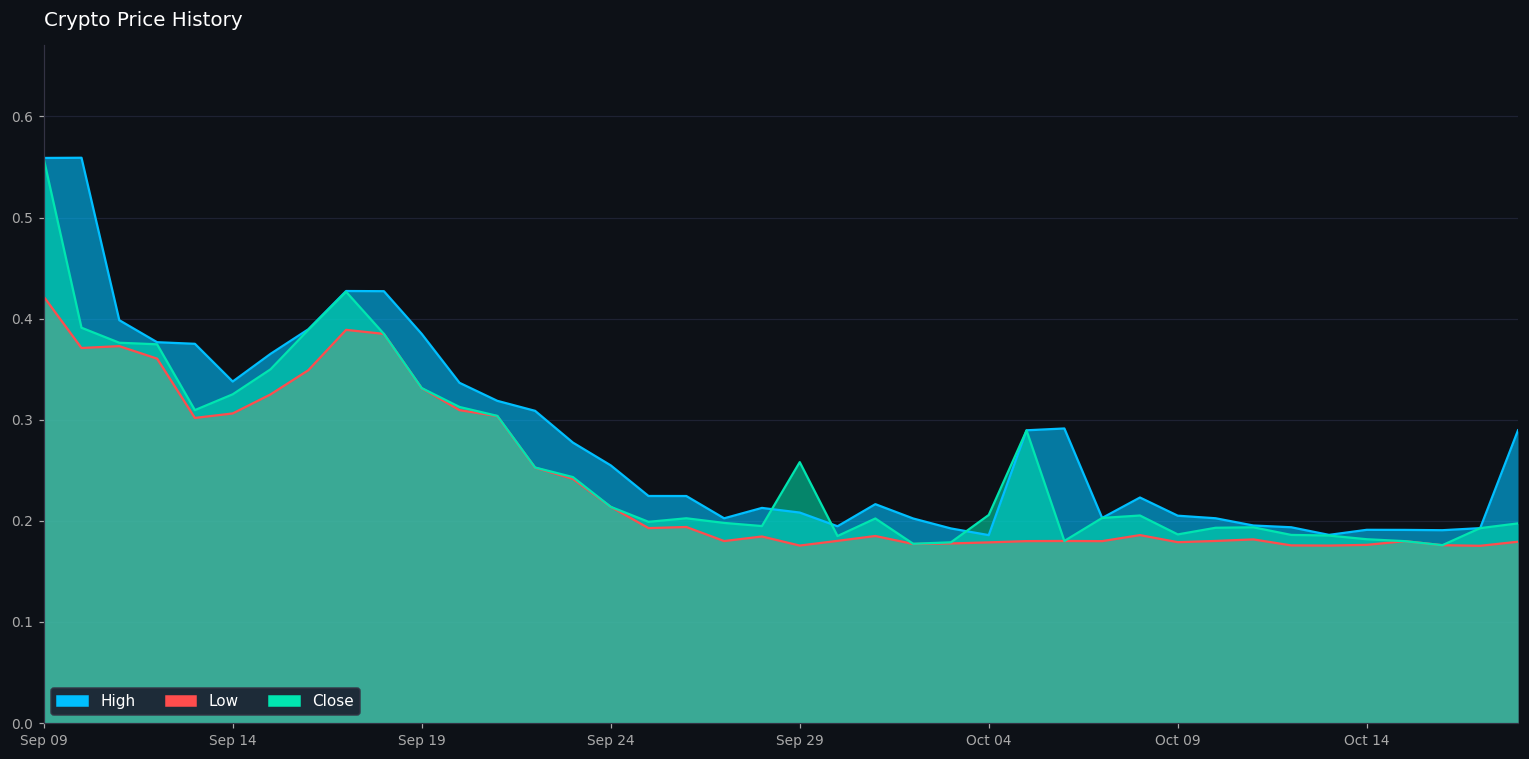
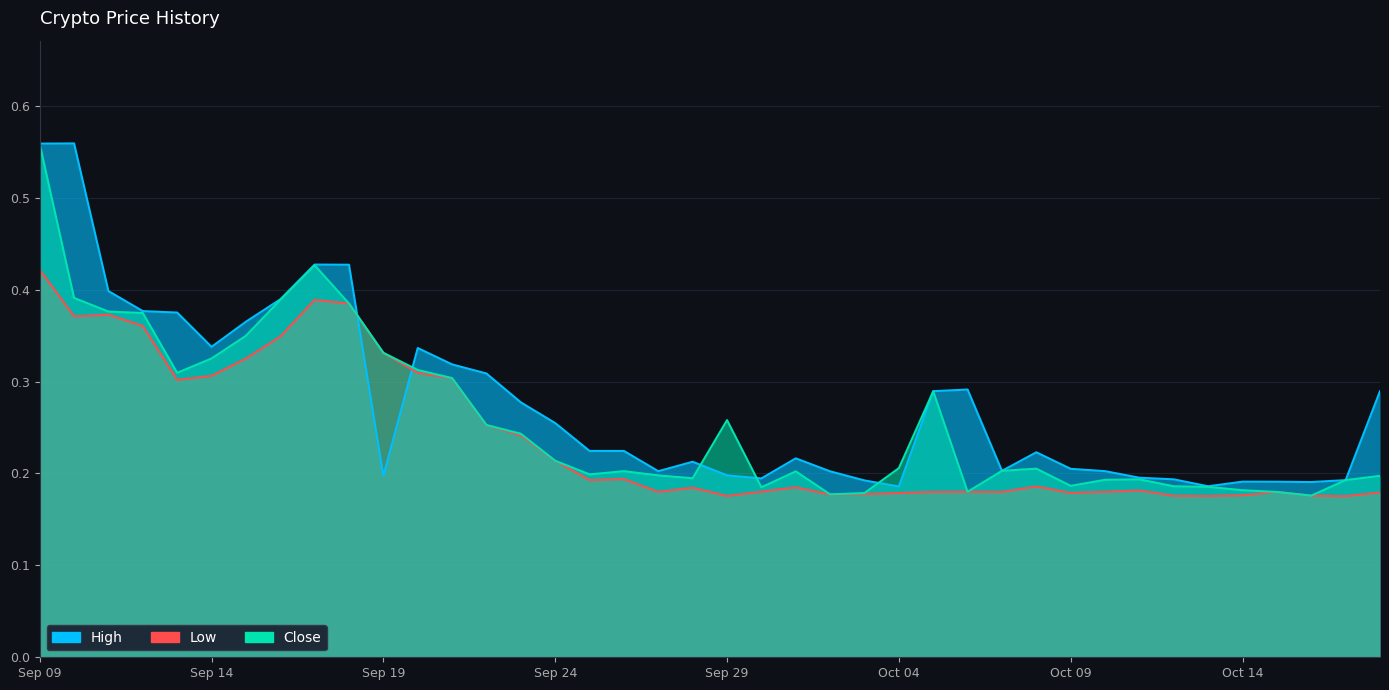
  {
    "High": {
      "Sep 14": 0.34,
-     "Sep 19": 0.38,
+     "Sep 19": 0.20,
      "Sep 24": 0.25,
-     "Sep 29": 0.21,
+     "Sep 29": 0.20,
      "Oct 04": 0.19,
      "Oct 09": 0.21,
      "Oct 14": 0.19
    },
    "Low": {
      "Sep 09": 0.42,
      "Sep 14": 0.31,
      "Sep 29": 0.18,
      "Oct 04": 0.18,
      "Oct 09": 0.18,
      "Oct 14": 0.18
    },
    "Close": {
      "Sep 14": 0.33,
      "Sep 29": 0.26,
      "Oct 04": 0.21,
      "Oct 09": 0.19,
      "Oct 14": 0.18
    }
  }
